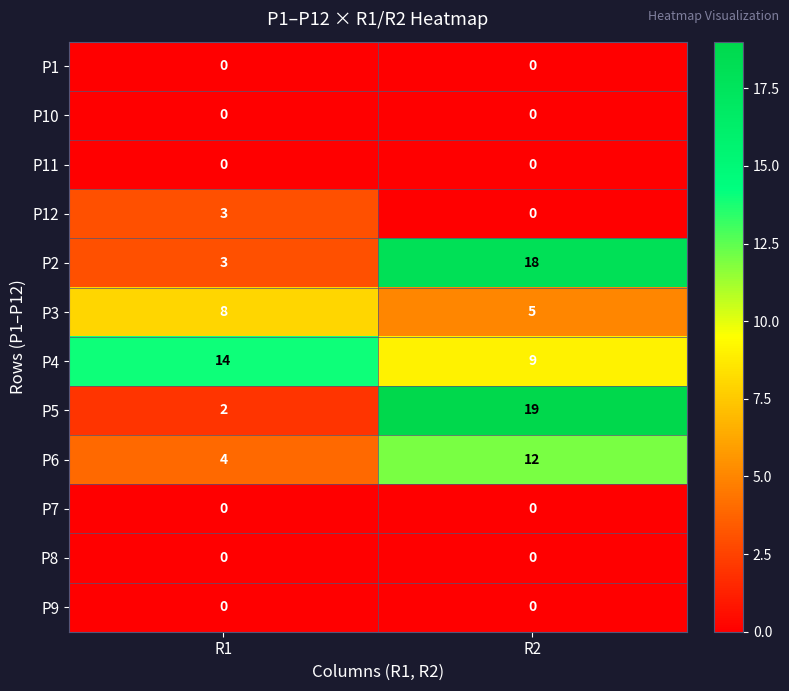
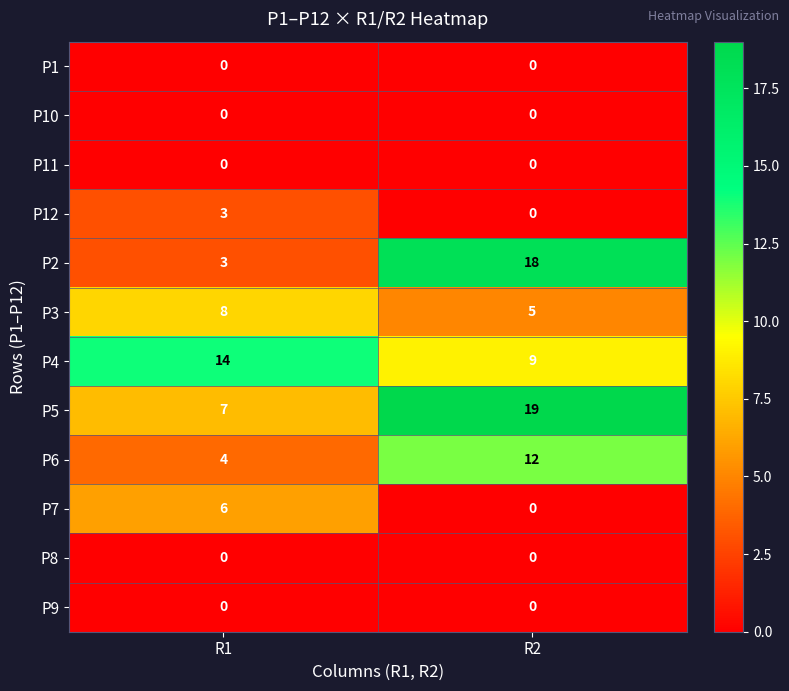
  {
    "P1": {
      "R1": 0,
      "R2": 0
    },
    "P10": {
      "R1": 0,
      "R2": 0
    },
    "P11": {
      "R1": 0,
      "R2": 0
    },
    "P12": {
      "R1": 3,
      "R2": 0
    },
    "P2": {
      "R1": 3,
      "R2": 18
    },
    "P3": {
      "R1": 8,
      "R2": 5
    },
    "P4": {
      "R1": 14,
      "R2": 9
    },
    "P5": {
-     "R1": 2,
+     "R1": 7,
      "R2": 19
    },
    "P6": {
      "R1": 4,
      "R2": 12
    },
    "P7": {
-     "R1": 0,
+     "R1": 6,
      "R2": 0
    },
    "P8": {
      "R1": 0,
      "R2": 0
    },
    "P9": {
      "R1": 0,
      "R2": 0
    }
  }
